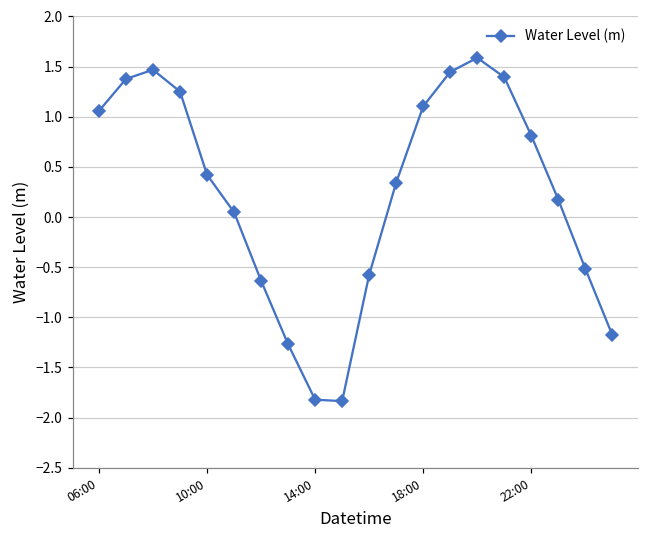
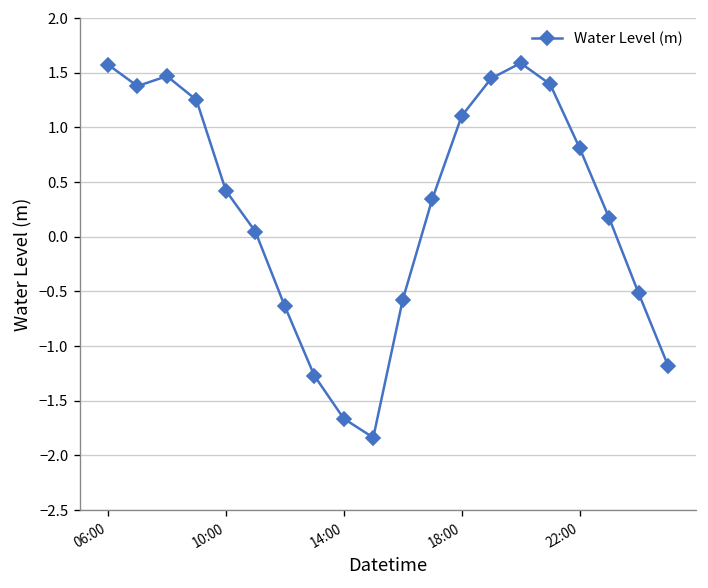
  {
-   "06:00": 1.1,
+   "06:00": 1.6,
    "10:00": 0.4,
-   "14:00": -1.8,
+   "14:00": -1.7,
    "18:00": 1.1,
    "22:00": 0.8
  }
